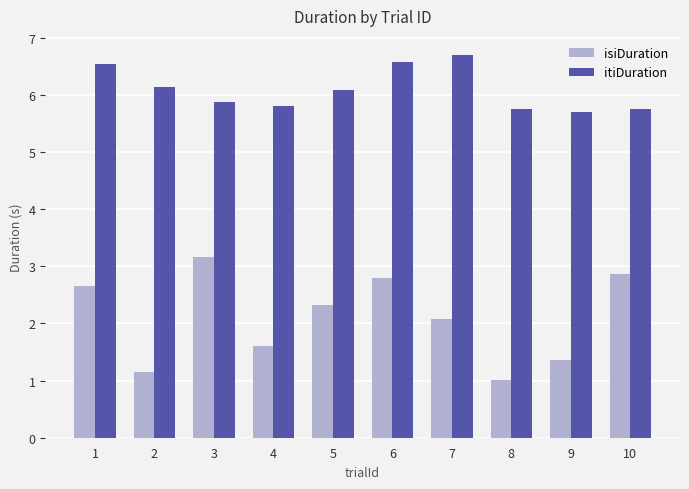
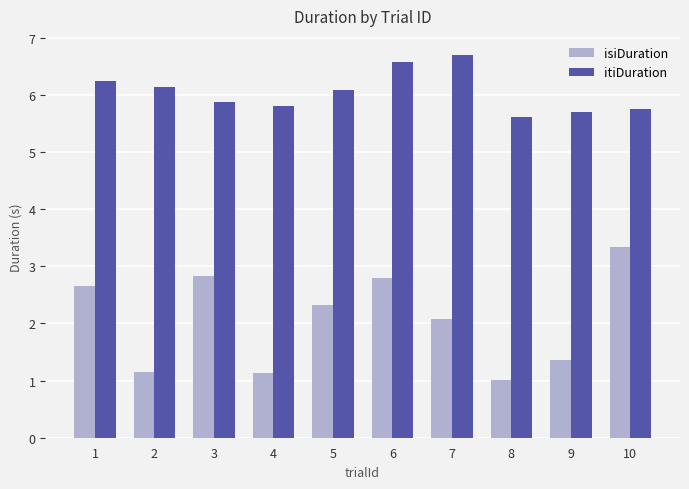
  {
    "isiDuration": {
      "1": 2.6,
      "2": 1.2,
-     "3": 3.2,
-     "4": 1.6,
+     "3": 2.8,
+     "4": 1.1,
      "5": 2.3,
      "6": 2.8,
      "7": 2.1,
      "8": 1.0,
      "9": 1.4,
-     "10": 2.9
+     "10": 3.3
    },
    "itiDuration": {
-     "1": 6.5,
+     "1": 6.3,
      "2": 6.1,
      "3": 5.9,
      "4": 5.8,
      "5": 6.1,
      "6": 6.6,
      "7": 6.7,
-     "8": 5.8,
+     "8": 5.6,
      "9": 5.7,
      "10": 5.8
    }
  }
